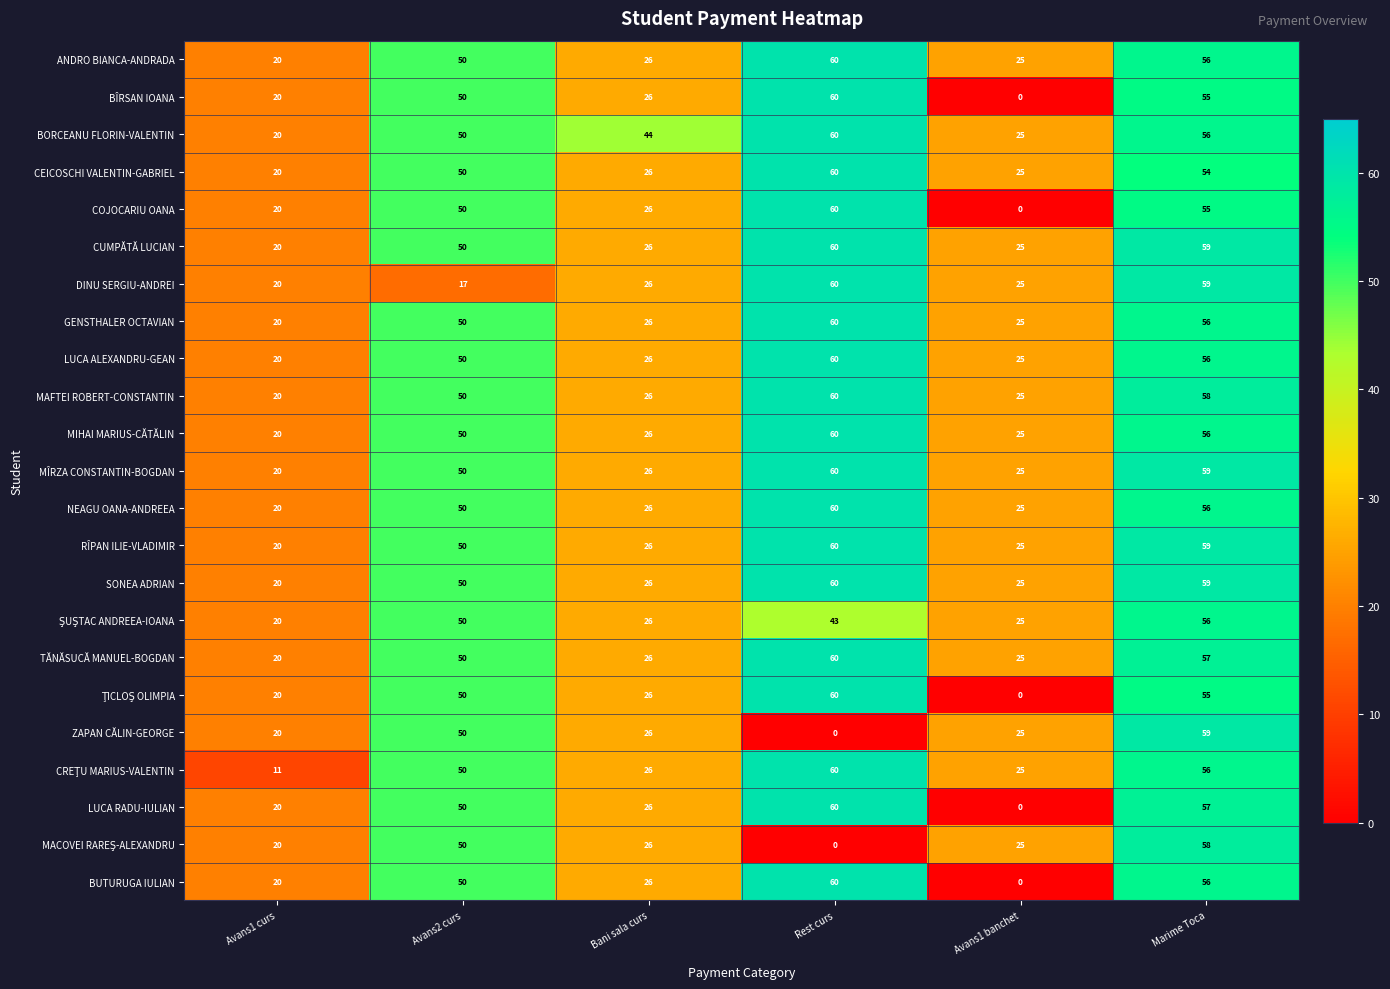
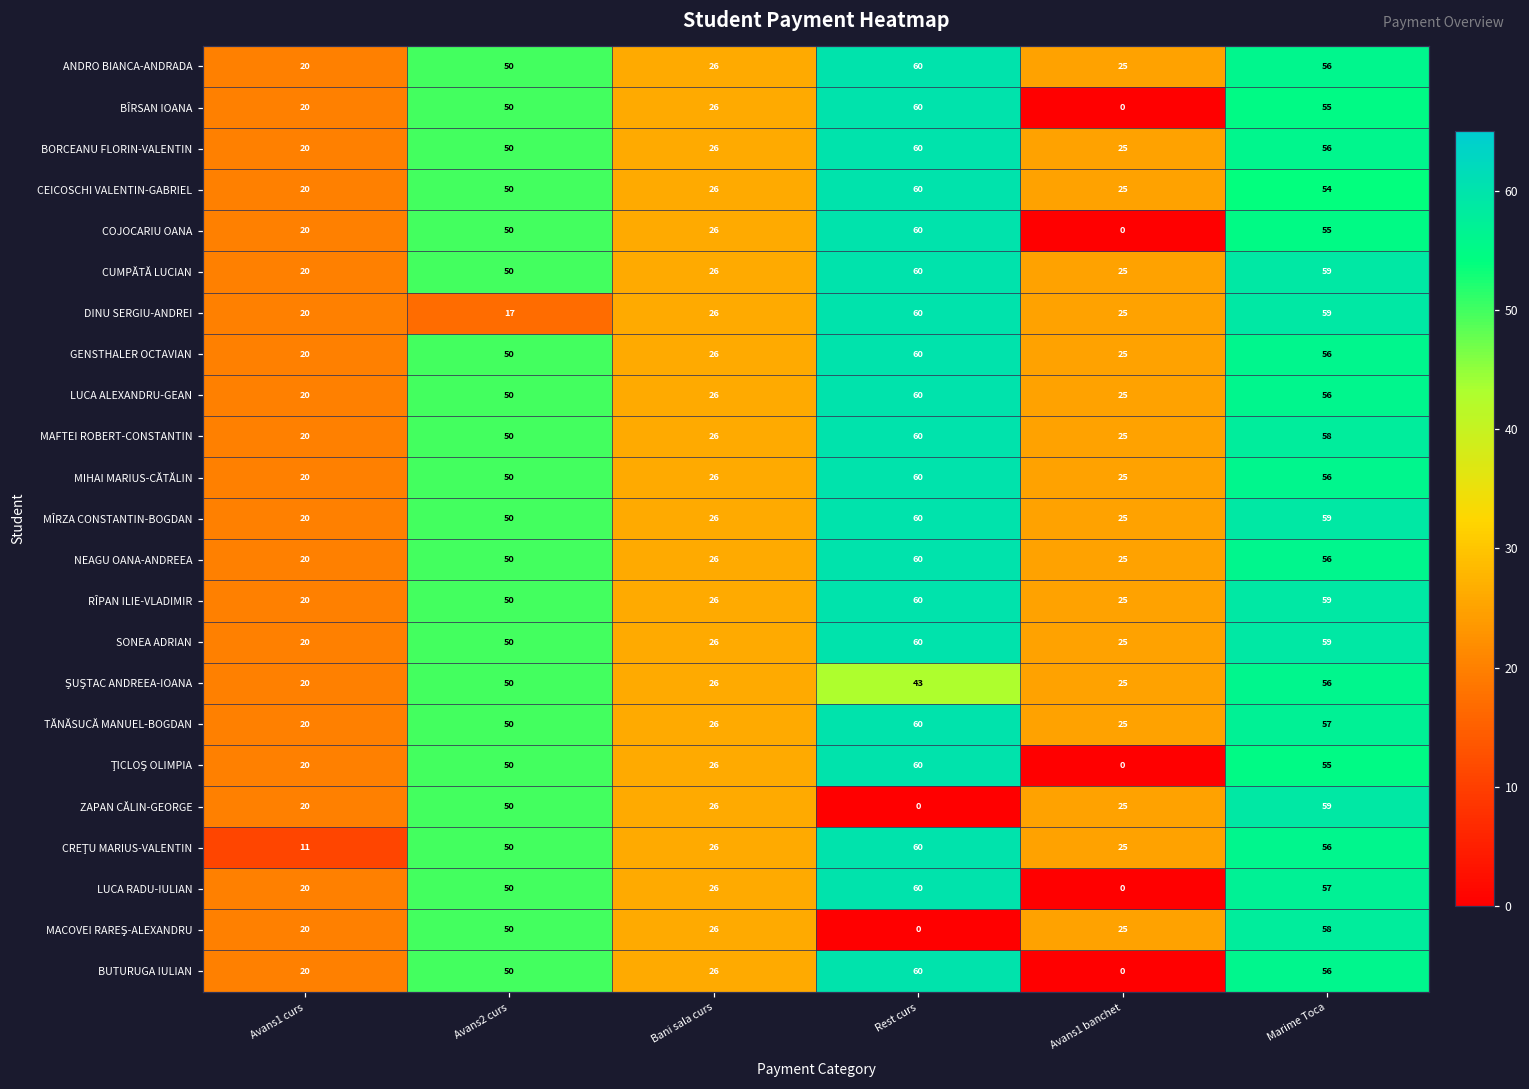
  {
    "ANDRO BIANCA-ANDRADA": {
      "Avans1 curs": 20,
      "Avans2 curs": 50,
      "Bani sala curs": 26,
      "Rest curs": 60,
      "Avans1 banchet": 25,
      "Marime Toca": 56
    },
    "BÎRSAN IOANA": {
      "Avans1 curs": 20,
      "Avans2 curs": 50,
      "Bani sala curs": 26,
      "Rest curs": 60,
      "Avans1 banchet": 0,
      "Marime Toca": 55
    },
    "BORCEANU FLORIN-VALENTIN": {
      "Avans1 curs": 20,
      "Avans2 curs": 50,
-     "Bani sala curs": 44,
+     "Bani sala curs": 26,
      "Rest curs": 60,
      "Avans1 banchet": 25,
      "Marime Toca": 56
    },
    "CEICOSCHI VALENTIN-GABRIEL": {
      "Avans1 curs": 20,
      "Avans2 curs": 50,
      "Bani sala curs": 26,
      "Rest curs": 60,
      "Avans1 banchet": 25,
      "Marime Toca": 54
    },
    "COJOCARIU OANA": {
      "Avans1 curs": 20,
      "Avans2 curs": 50,
      "Bani sala curs": 26,
      "Rest curs": 60,
      "Avans1 banchet": 0,
      "Marime Toca": 55
    },
    "CUMPĂTĂ LUCIAN": {
      "Avans1 curs": 20,
      "Avans2 curs": 50,
      "Bani sala curs": 26,
      "Rest curs": 60,
      "Avans1 banchet": 25,
      "Marime Toca": 59
    },
    "DINU SERGIU-ANDREI": {
      "Avans1 curs": 20,
      "Avans2 curs": 17,
      "Bani sala curs": 26,
      "Rest curs": 60,
      "Avans1 banchet": 25,
      "Marime Toca": 59
    },
    "GENSTHALER OCTAVIAN": {
      "Avans1 curs": 20,
      "Avans2 curs": 50,
      "Bani sala curs": 26,
      "Rest curs": 60,
      "Avans1 banchet": 25,
      "Marime Toca": 56
    },
    "LUCA ALEXANDRU-GEAN": {
      "Avans1 curs": 20,
      "Avans2 curs": 50,
      "Bani sala curs": 26,
      "Rest curs": 60,
      "Avans1 banchet": 25,
      "Marime Toca": 56
    },
    "MAFTEI ROBERT-CONSTANTIN": {
      "Avans1 curs": 20,
      "Avans2 curs": 50,
      "Bani sala curs": 26,
      "Rest curs": 60,
      "Avans1 banchet": 25,
      "Marime Toca": 58
    },
    "MIHAI MARIUS-CĂTĂLIN": {
      "Avans1 curs": 20,
      "Avans2 curs": 50,
      "Bani sala curs": 26,
      "Rest curs": 60,
      "Avans1 banchet": 25,
      "Marime Toca": 56
    },
    "MÎRZA CONSTANTIN-BOGDAN": {
      "Avans1 curs": 20,
      "Avans2 curs": 50,
      "Bani sala curs": 26,
      "Rest curs": 60,
      "Avans1 banchet": 25,
      "Marime Toca": 59
    },
    "NEAGU OANA-ANDREEA": {
      "Avans1 curs": 20,
      "Avans2 curs": 50,
      "Bani sala curs": 26,
      "Rest curs": 60,
      "Avans1 banchet": 25,
      "Marime Toca": 56
    },
    "RÎPAN ILIE-VLADIMIR": {
      "Avans1 curs": 20,
      "Avans2 curs": 50,
      "Bani sala curs": 26,
      "Rest curs": 60,
      "Avans1 banchet": 25,
      "Marime Toca": 59
    },
    "SONEA ADRIAN": {
      "Avans1 curs": 20,
      "Avans2 curs": 50,
      "Bani sala curs": 26,
      "Rest curs": 60,
      "Avans1 banchet": 25,
      "Marime Toca": 59
    },
    "ŞUŞTAC ANDREEA-IOANA": {
      "Avans1 curs": 20,
      "Avans2 curs": 50,
      "Bani sala curs": 26,
      "Rest curs": 43,
      "Avans1 banchet": 25,
      "Marime Toca": 56
    },
    "TĂNĂSUCĂ MANUEL-BOGDAN": {
      "Avans1 curs": 20,
      "Avans2 curs": 50,
      "Bani sala curs": 26,
      "Rest curs": 60,
      "Avans1 banchet": 25,
      "Marime Toca": 57
    },
    "ŢICLOŞ OLIMPIA": {
      "Avans1 curs": 20,
      "Avans2 curs": 50,
      "Bani sala curs": 26,
      "Rest curs": 60,
      "Avans1 banchet": 0,
      "Marime Toca": 55
    },
    "ZAPAN CĂLIN-GEORGE": {
      "Avans1 curs": 20,
      "Avans2 curs": 50,
      "Bani sala curs": 26,
      "Rest curs": 0,
      "Avans1 banchet": 25,
      "Marime Toca": 59
    },
    "CREŢU MARIUS-VALENTIN": {
      "Avans1 curs": 11,
      "Avans2 curs": 50,
      "Bani sala curs": 26,
      "Rest curs": 60,
      "Avans1 banchet": 25,
      "Marime Toca": 56
    },
    "LUCA RADU-IULIAN": {
      "Avans1 curs": 20,
      "Avans2 curs": 50,
      "Bani sala curs": 26,
      "Rest curs": 60,
      "Avans1 banchet": 0,
      "Marime Toca": 57
    },
    "MACOVEI RAREŞ-ALEXANDRU": {
      "Avans1 curs": 20,
      "Avans2 curs": 50,
      "Bani sala curs": 26,
      "Rest curs": 0,
      "Avans1 banchet": 25,
      "Marime Toca": 58
    },
    "BUTURUGA IULIAN": {
      "Avans1 curs": 20,
      "Avans2 curs": 50,
      "Bani sala curs": 26,
      "Rest curs": 60,
      "Avans1 banchet": 0,
      "Marime Toca": 56
    }
  }
